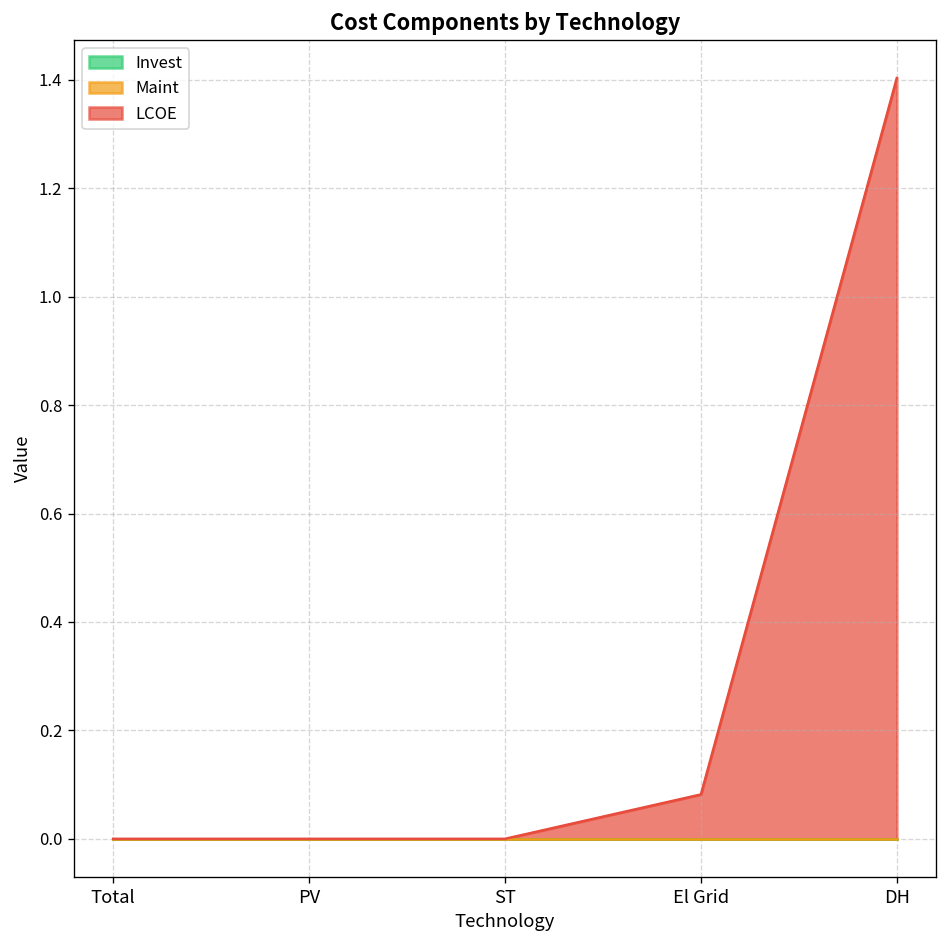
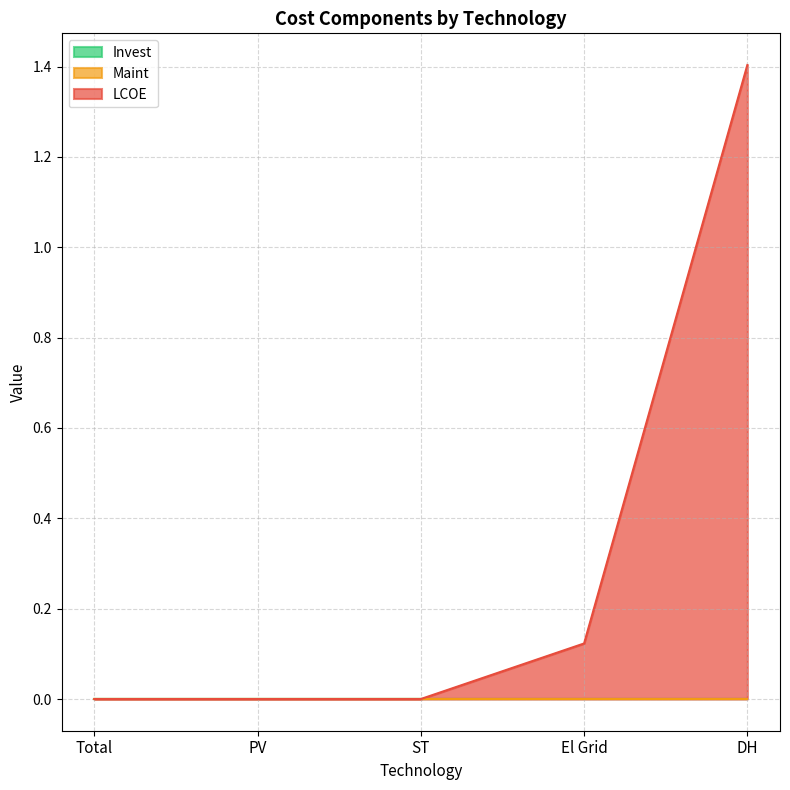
  {
    "Maint": {
      "El Grid": 0.00,
      "DH": 0.00
    },
    "LCOE": {
-     "El Grid": 0.08,
+     "El Grid": 0.12,
      "DH": 1.40
    }
  }
